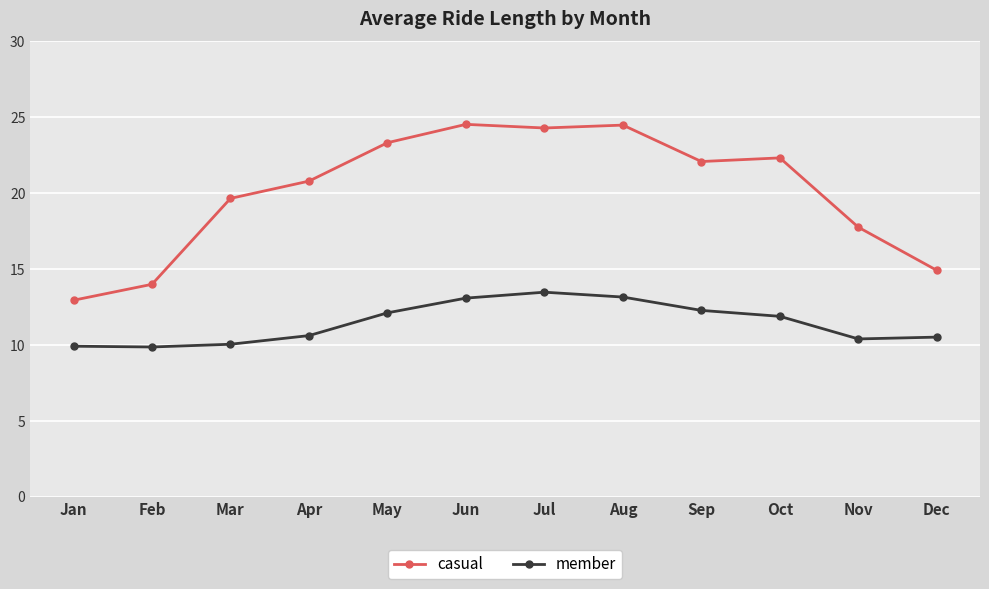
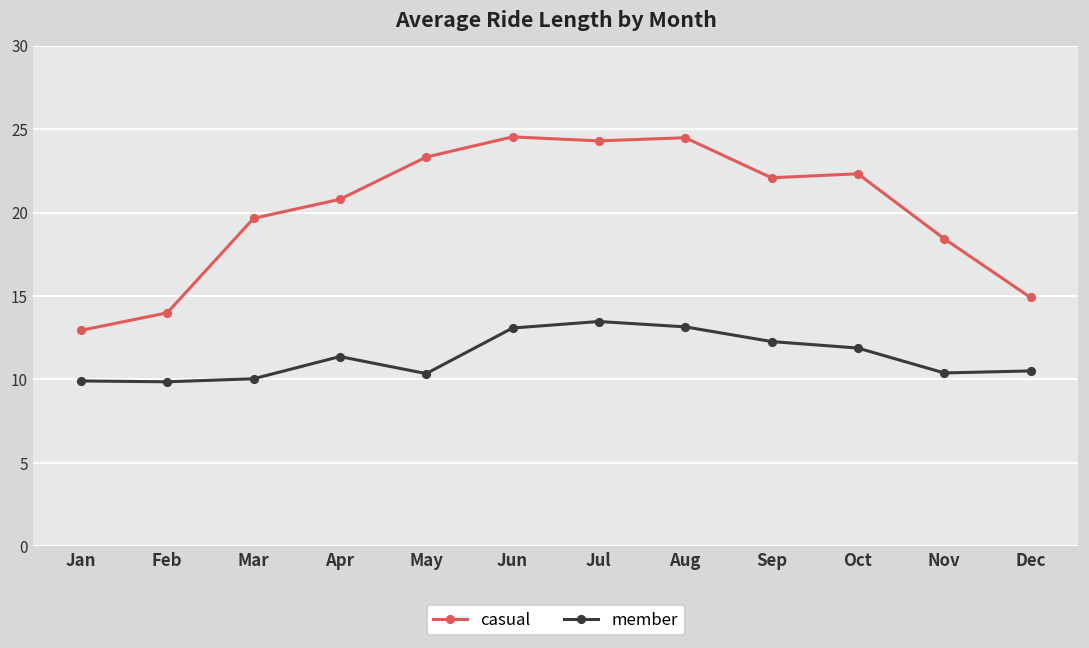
  {
    "casual": {
      "Jan": 12.9,
      "Feb": 14.0,
      "Mar": 19.7,
      "Apr": 20.8,
      "May": 23.3,
      "Jun": 24.5,
      "Jul": 24.3,
      "Aug": 24.5,
      "Sep": 22.1,
      "Oct": 22.3,
-     "Nov": 17.8,
+     "Nov": 18.4,
      "Dec": 14.9
    },
    "member": {
      "Jan": 9.9,
      "Feb": 9.9,
      "Mar": 10.0,
-     "Apr": 10.6,
-     "May": 12.1,
+     "Apr": 11.4,
+     "May": 10.4,
      "Jun": 13.1,
      "Jul": 13.5,
      "Aug": 13.2,
      "Sep": 12.3,
      "Oct": 11.9,
      "Nov": 10.4,
      "Dec": 10.5
    }
  }
